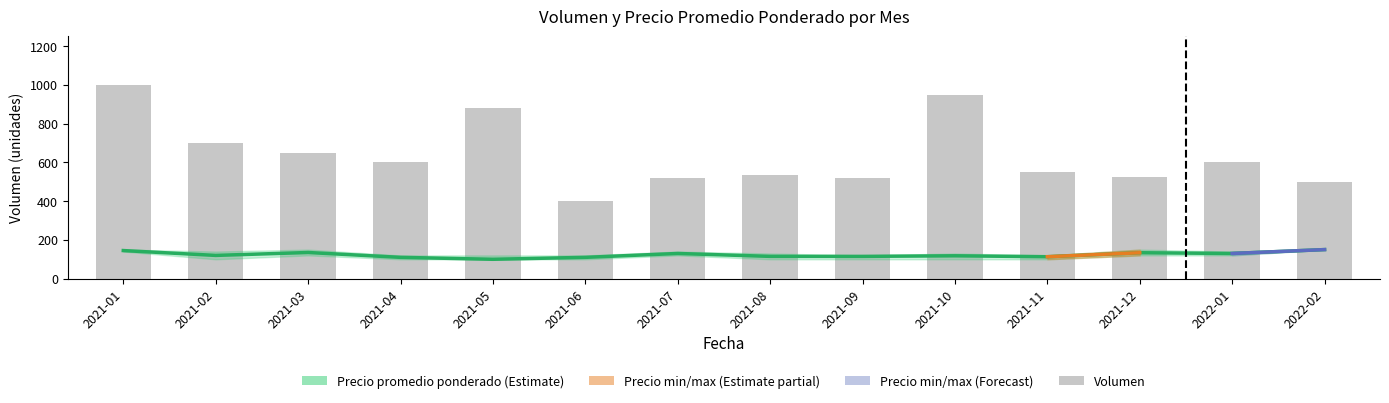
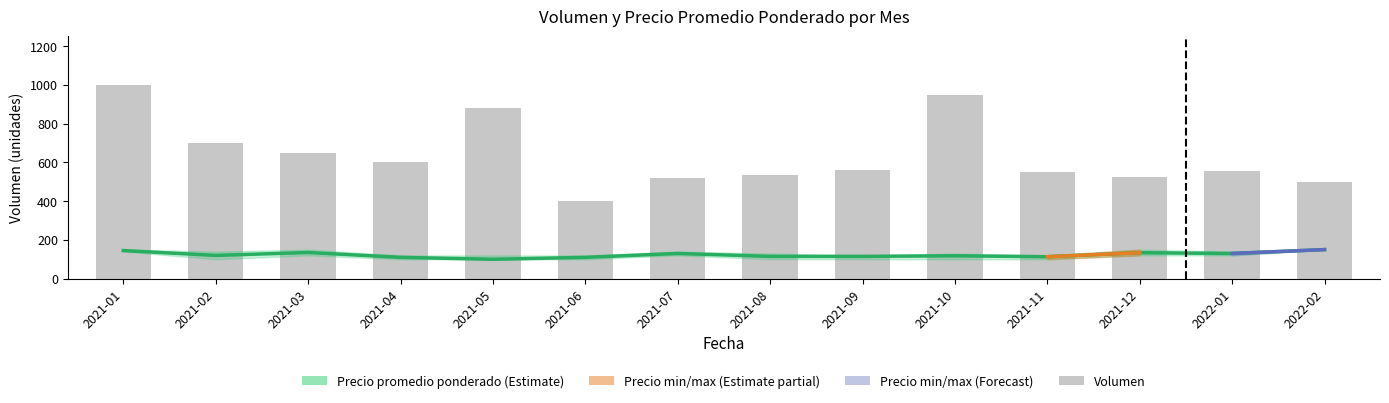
  {
    "Volumen": {
      "2021-01": 1000,
      "2021-02": 700,
      "2021-03": 650,
      "2021-04": 600,
      "2021-05": 880,
      "2021-06": 400,
      "2021-07": 520,
      "2021-08": 530,
-     "2021-09": 520,
+     "2021-09": 560,
      "2021-10": 950,
      "2021-11": 550,
      "2021-12": 530,
-     "2022-01": 600,
+     "2022-01": 560,
      "2022-02": 500
    }
  }
